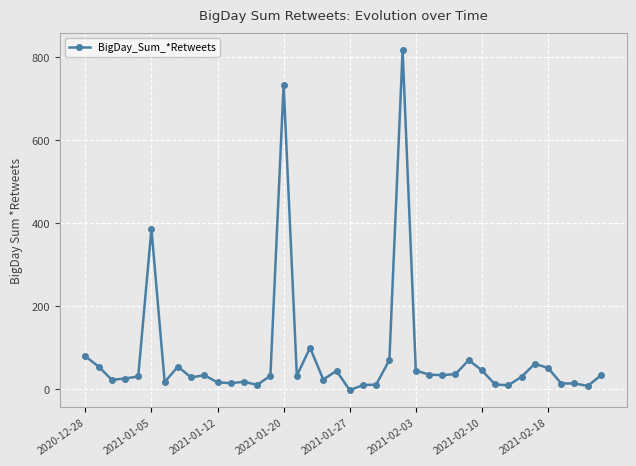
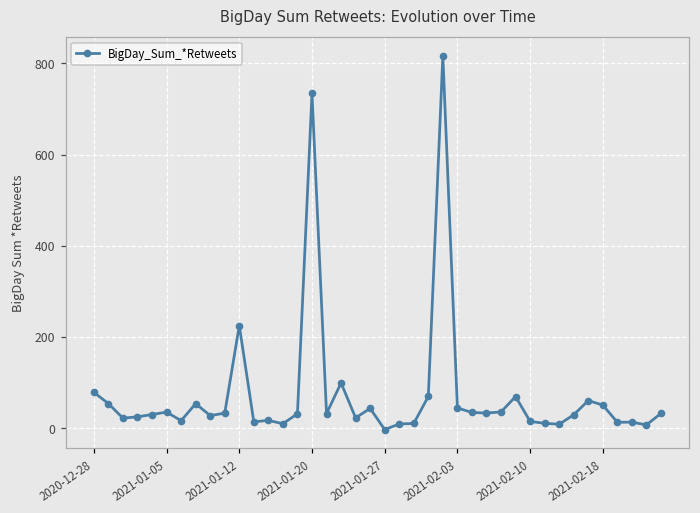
  {
    "2020-12-28": 80,
-   "2021-01-05": 390,
-   "2021-01-12": 20,
+   "2021-01-05": 40,
+   "2021-01-12": 230,
    "2021-01-20": 730,
    "2021-01-27": 0,
    "2021-02-03": 40,
-   "2021-02-10": 40,
+   "2021-02-10": 20,
    "2021-02-18": 50
  }
